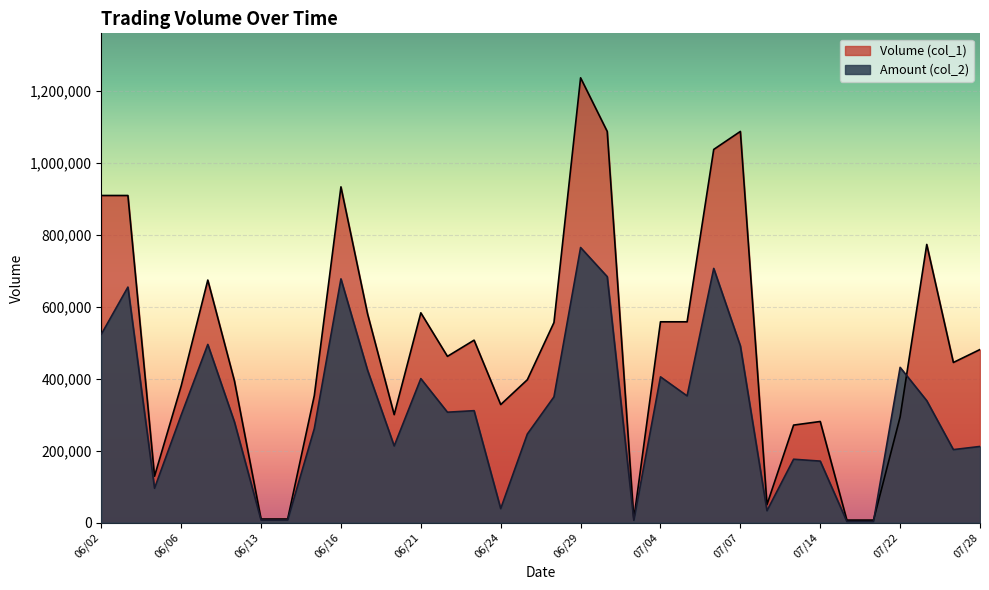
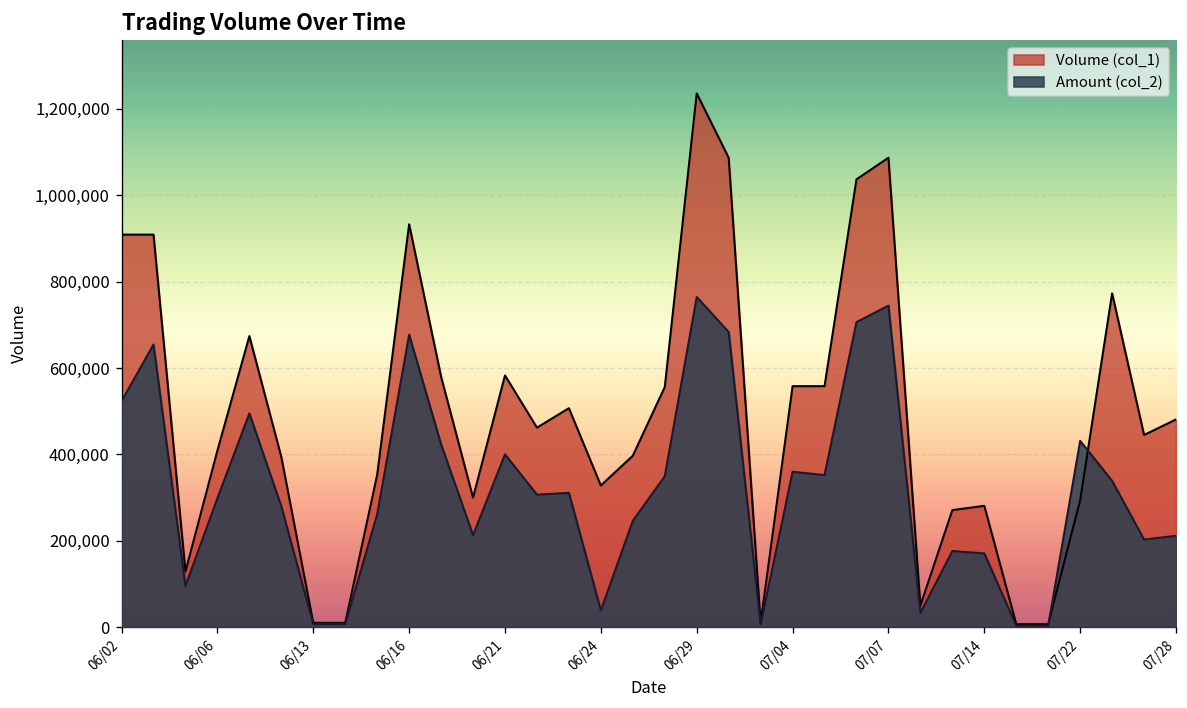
  {
    "Volume (col_1)": {
      "06/02": "910,000",
-     "06/06": "380,000",
+     "06/06": "410,000",
      "06/16": "930,000",
      "06/21": "580,000",
      "06/24": "330,000",
      "06/29": "1,240,000",
      "07/04": "560,000",
      "07/07": "1,090,000",
      "07/14": "280,000",
      "07/22": "290,000",
      "07/28": "480,000"
    },
    "Amount (col_2)": {
      "06/02": "520,000",
      "06/06": "300,000",
      "06/16": "680,000",
      "06/21": "400,000",
      "06/24": "40,000",
      "06/29": "760,000",
-     "07/04": "410,000",
-     "07/07": "490,000",
+     "07/04": "360,000",
+     "07/07": "740,000",
      "07/14": "170,000",
      "07/22": "430,000",
      "07/28": "210,000"
    }
  }
